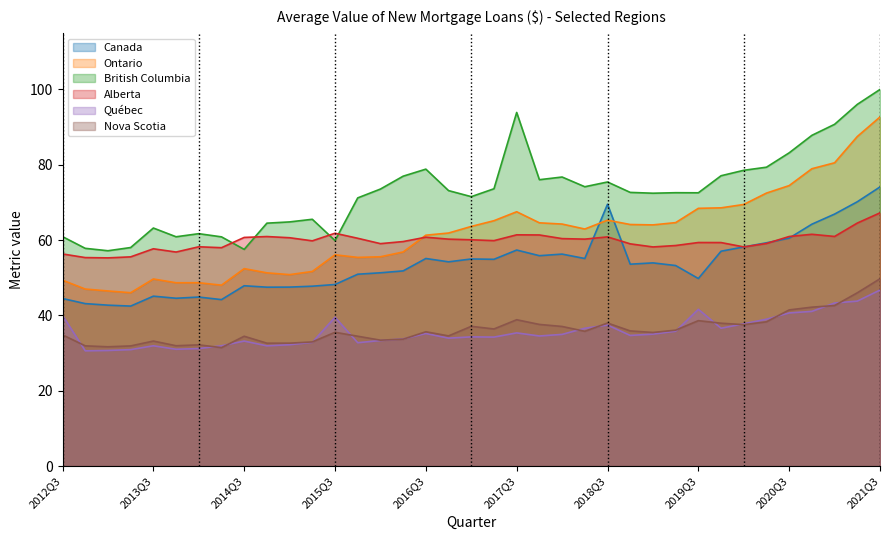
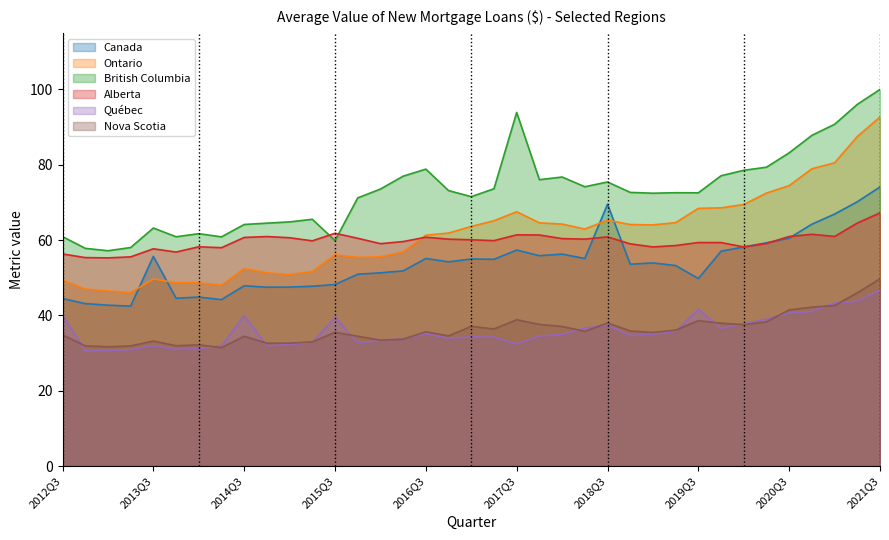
  {
    "Canada": {
      "2012Q3": 44,
-     "2013Q3": 45,
+     "2013Q3": 56,
      "2014Q3": 48,
      "2015Q3": 48,
      "2016Q3": 55,
      "2017Q3": 57,
      "2018Q3": 70,
      "2019Q3": 50,
      "2021Q3": 74
    },
    "British Columbia": {
      "2012Q3": 61,
      "2013Q3": 63,
-     "2014Q3": 58,
+     "2014Q3": 64,
      "2015Q3": 60,
      "2016Q3": 79,
      "2017Q3": 94,
      "2018Q3": 75,
      "2019Q3": 73,
      "2020Q3": 83,
      "2021Q3": 100
    },
    "Québec": {
      "2012Q3": 40,
      "2013Q3": 32,
-     "2014Q3": 33,
+     "2014Q3": 40,
      "2015Q3": 40,
-     "2017Q3": 35,
+     "2017Q3": 32,
      "2019Q3": 42,
      "2020Q3": 41,
      "2021Q3": 47
    }
  }
